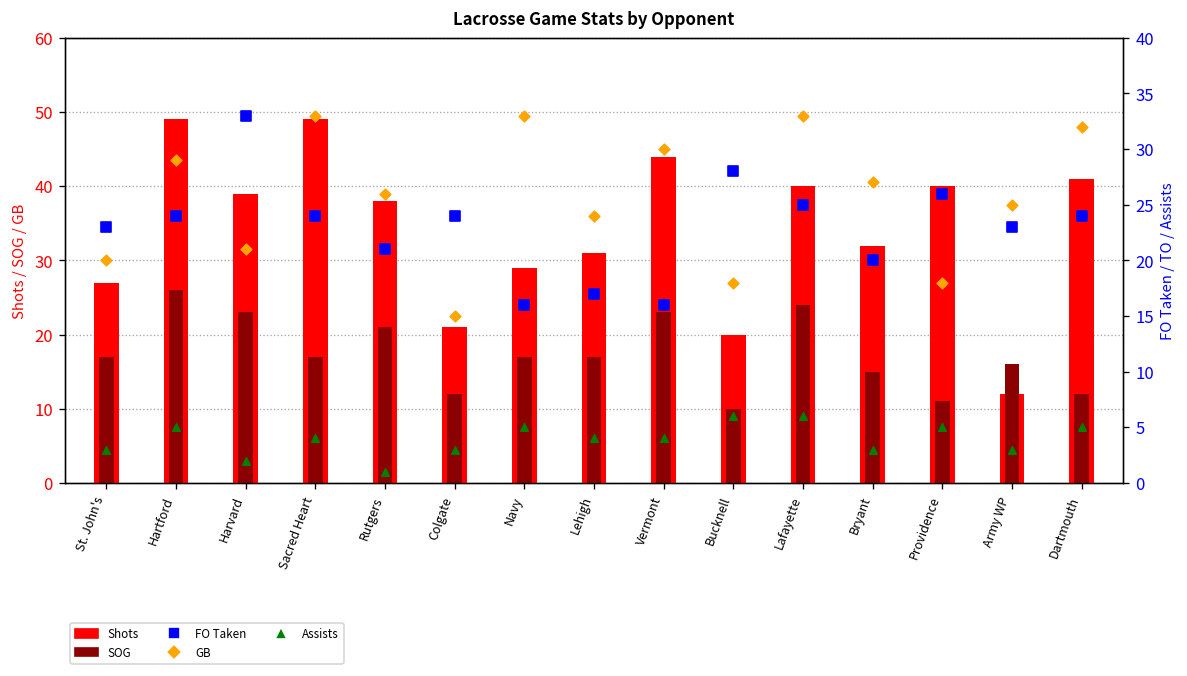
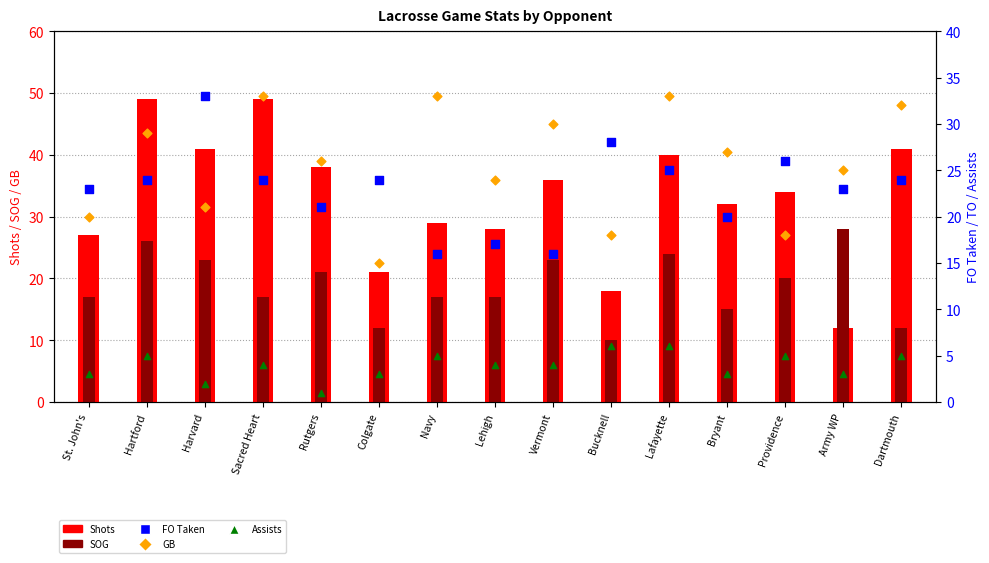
  {
    "Shots": {
      "St. John's": 27,
      "Hartford": 49,
-     "Harvard": 39,
+     "Harvard": 41,
      "Sacred Heart": 49,
      "Rutgers": 38,
      "Colgate": 21,
      "Navy": 29,
-     "Lehigh": 31,
-     "Vermont": 44,
-     "Bucknell": 20,
+     "Lehigh": 28,
+     "Vermont": 36,
+     "Bucknell": 18,
      "Lafayette": 40,
      "Bryant": 32,
-     "Providence": 40,
+     "Providence": 34,
      "Dartmouth": 41
    },
    "SOG": {
-     "Providence": 11,
-     "Army WP": 16
+     "Providence": 20,
+     "Army WP": 28
    }
  }
